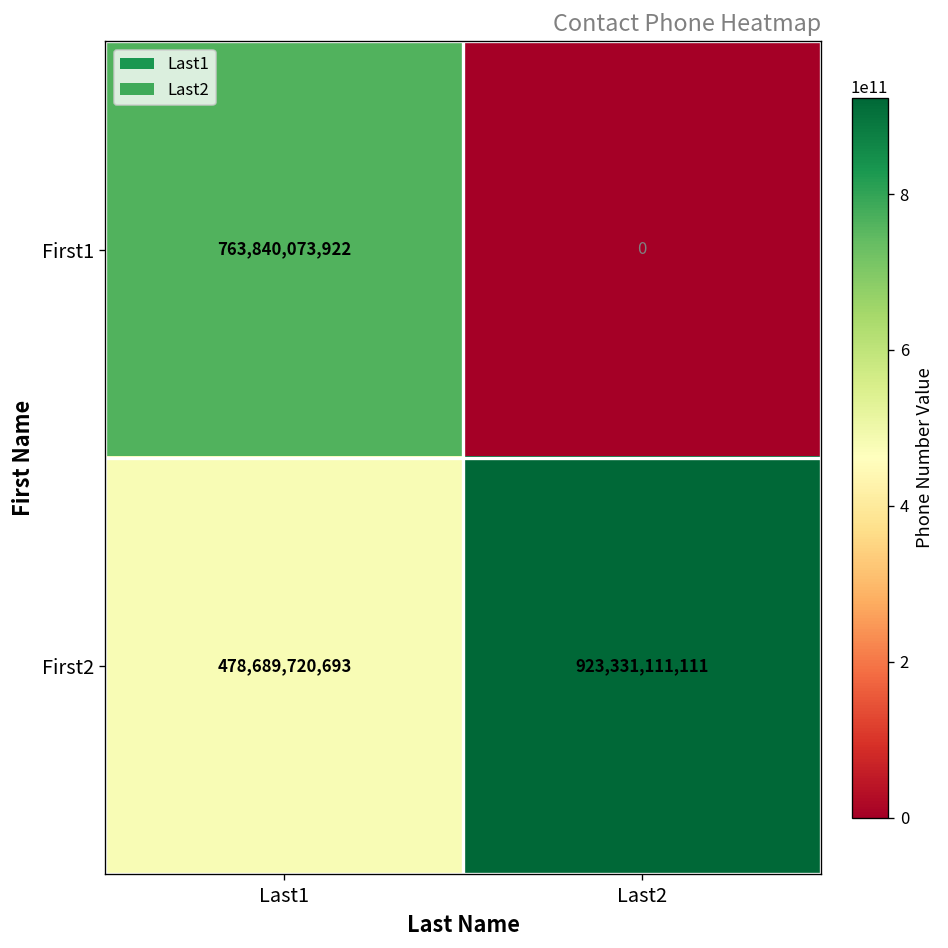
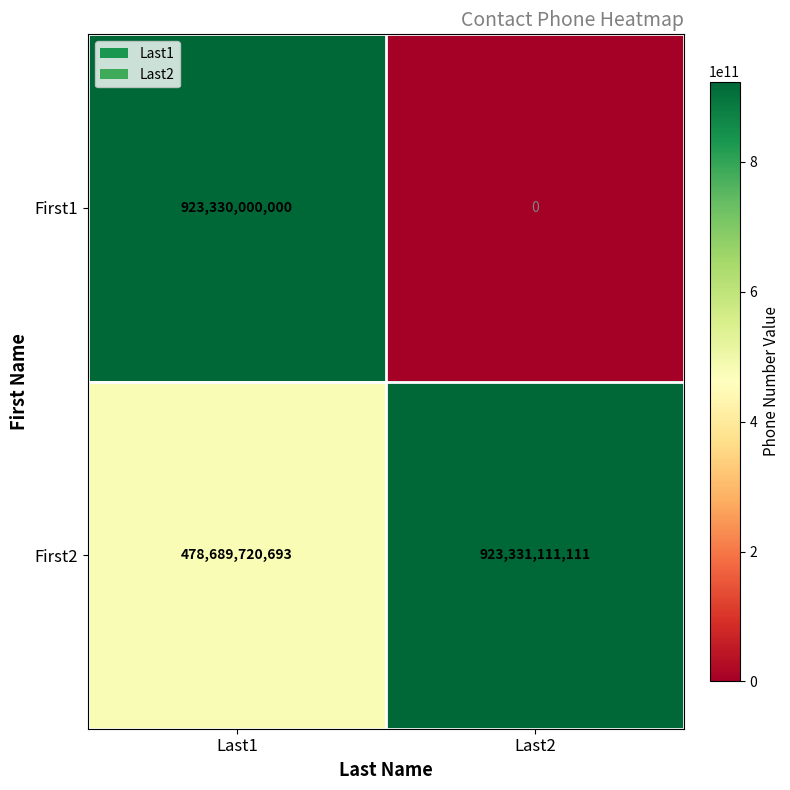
  {
    "First1": {
-     "Last1": "763,840,073,922",
+     "Last1": "923,330,000,000",
      "Last2": "0"
    },
    "First2": {
      "Last1": "478,689,720,693",
      "Last2": "923,331,111,111"
    }
  }
